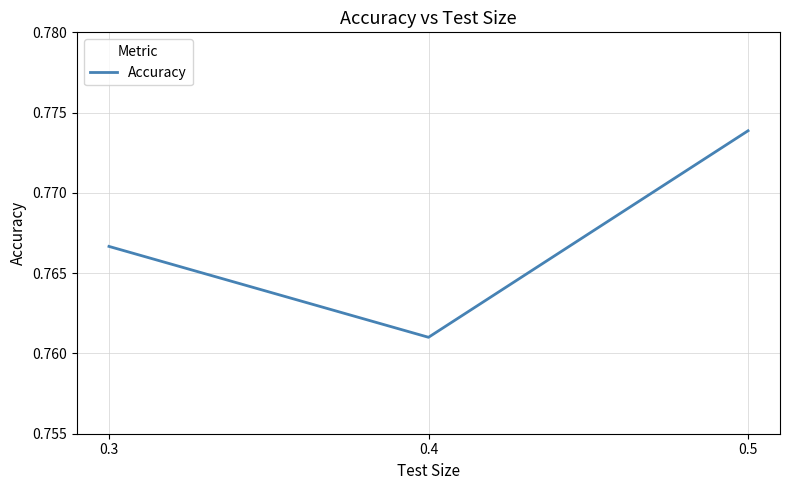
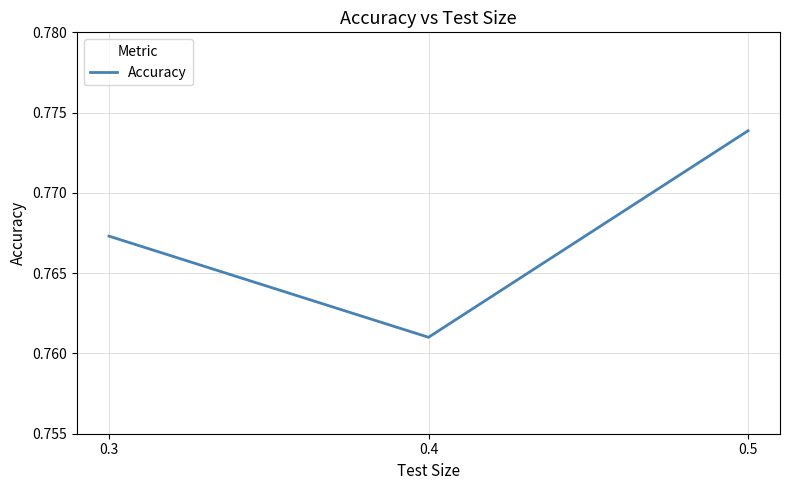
  {
-   "0.3": 0.7667,
+   "0.3": 0.7673,
    "0.4": 0.7610,
    "0.5": 0.7739
  }
